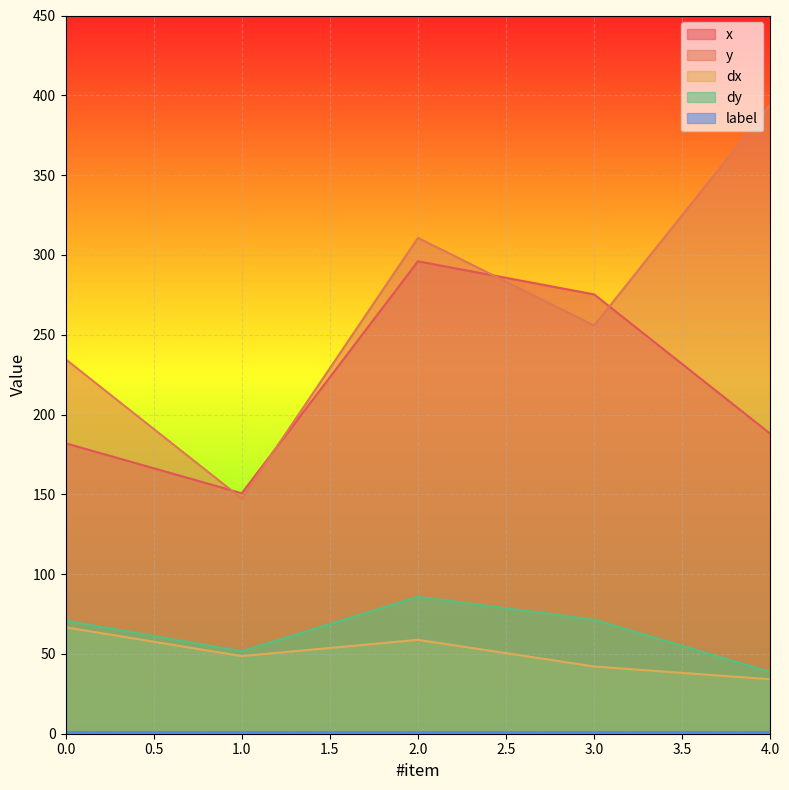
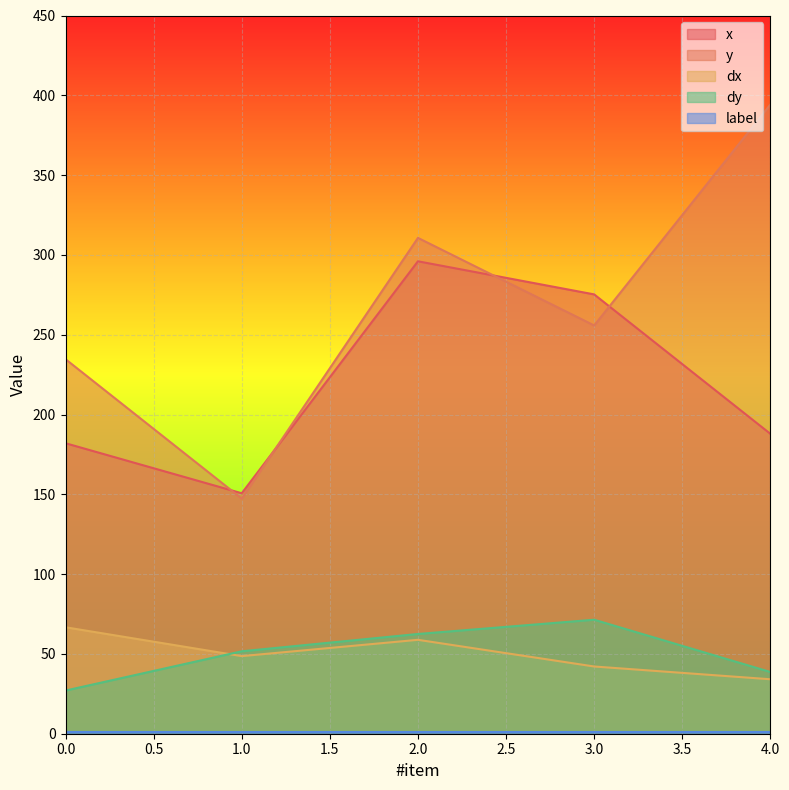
  {
    "dy": {
-     "0.0": 71,
+     "0.0": 27,
      "1.0": 52,
-     "2.0": 86,
+     "2.0": 62,
      "3.0": 71,
      "4.0": 39
    },
    "label": {
      "0.0": 1,
      "1.0": 1,
      "2.0": 1,
      "3.0": 1,
      "4.0": 1
    }
  }
